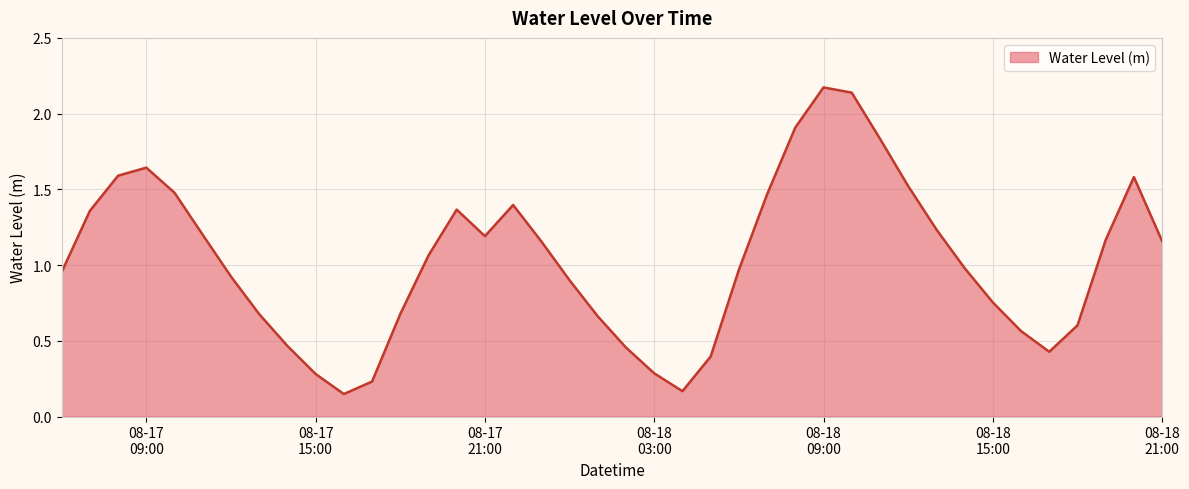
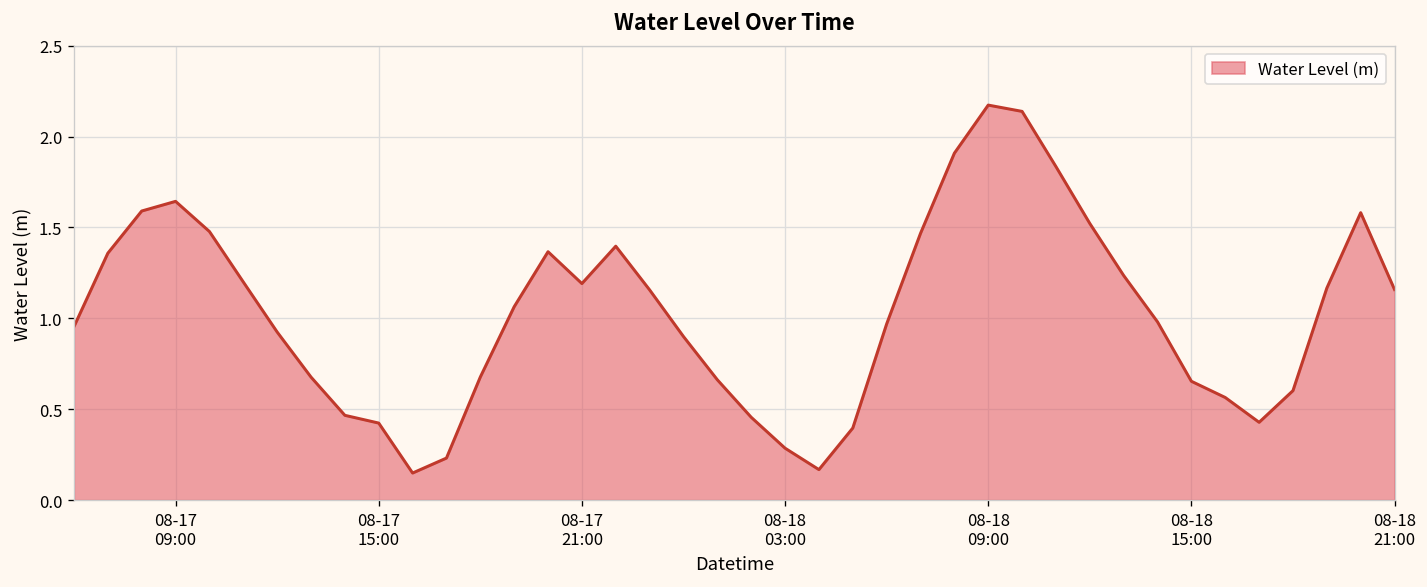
  {
    "08-17 09:00": 1.64,
-   "08-17 15:00": 0.28,
+   "08-17 15:00": 0.42,
    "08-17 21:00": 1.19,
    "08-18 03:00": 0.29,
    "08-18 09:00": 2.17,
-   "08-18 15:00": 0.75,
+   "08-18 15:00": 0.65,
    "08-18 21:00": 1.16
  }
